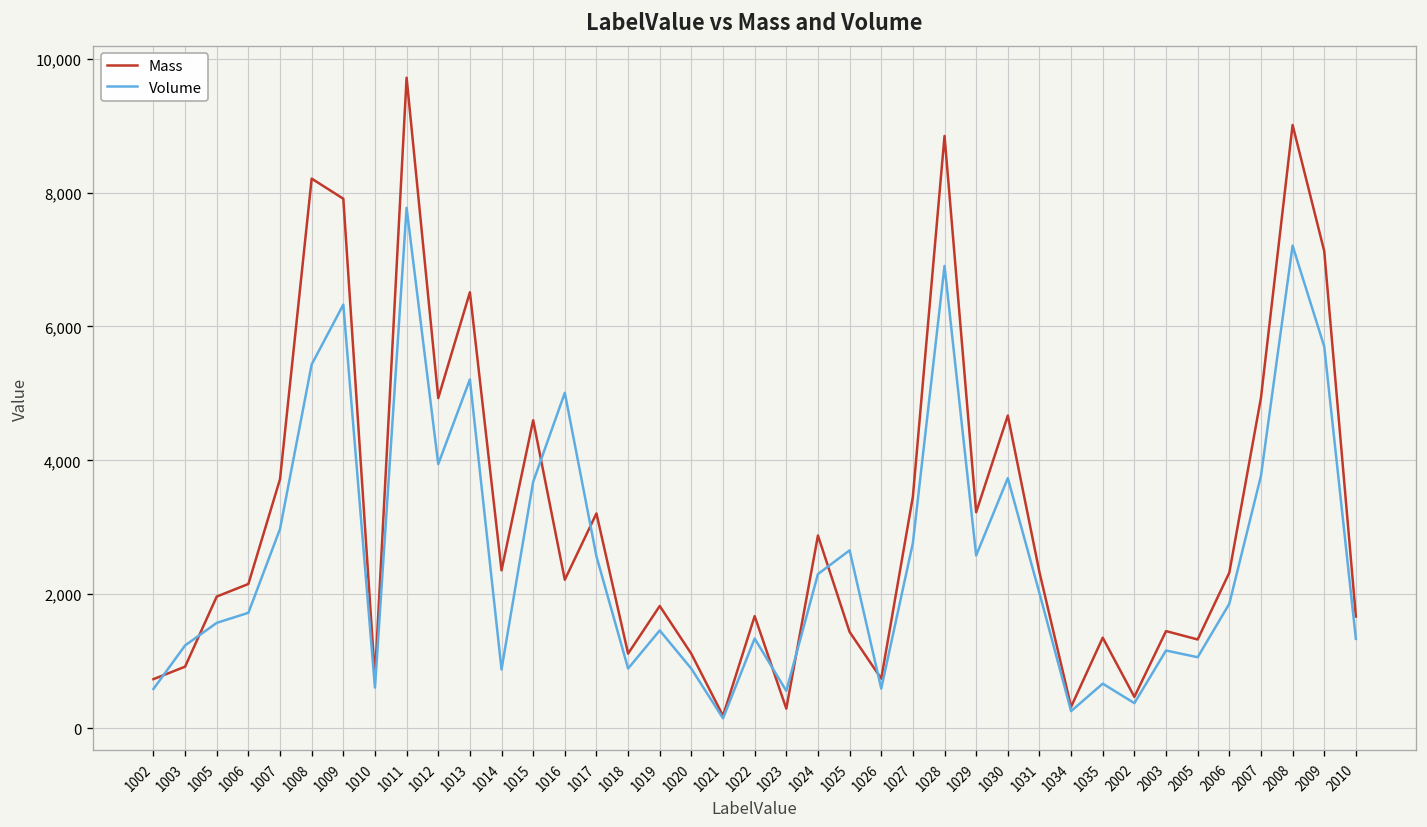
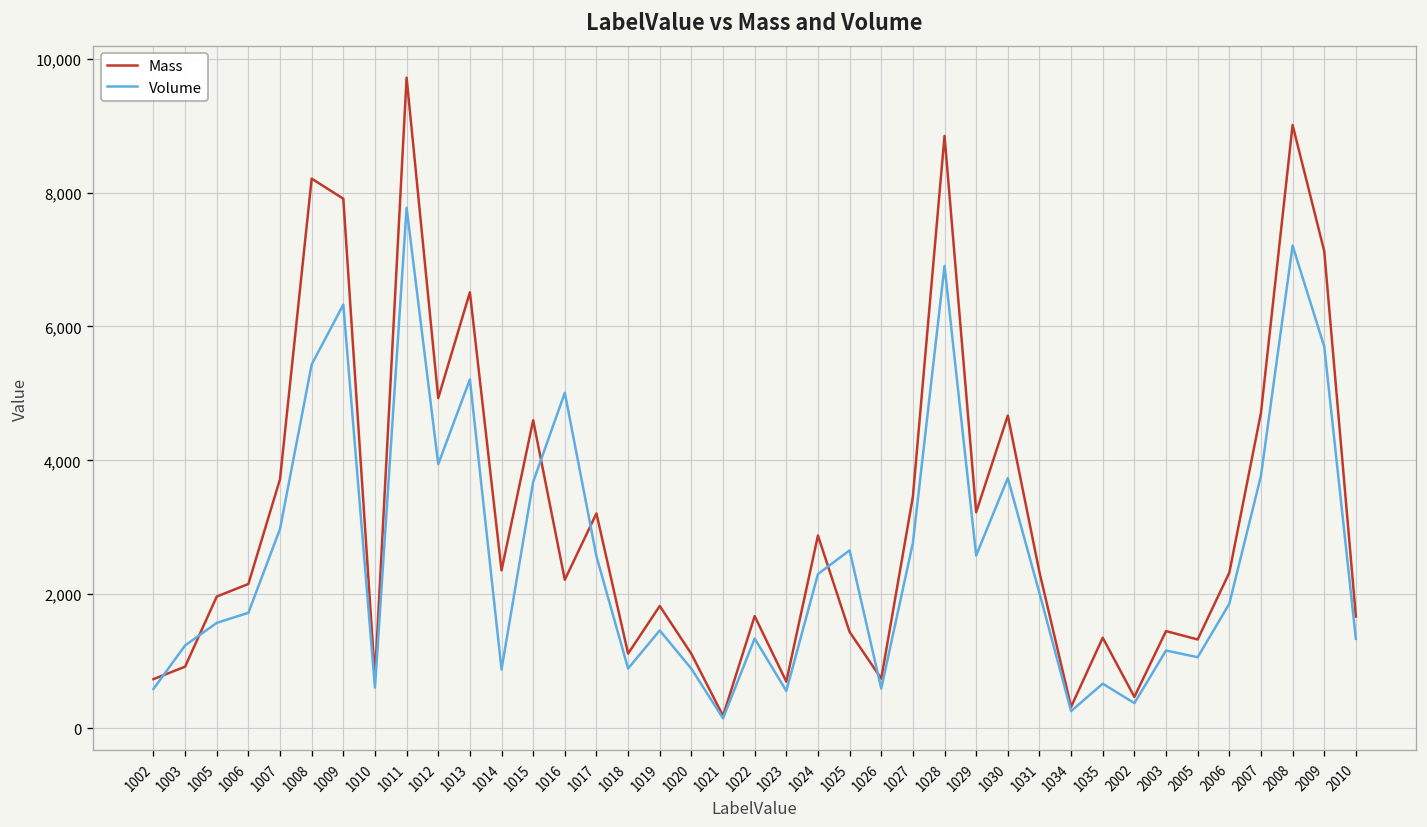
  {
    "Mass": {
      "1002": "700",
      "1003": "900",
      "1005": "2,000",
      "1006": "2,200",
      "1007": "3,700",
      "1008": "8,200",
      "1009": "7,900",
      "1010": "800",
      "1011": "9,700",
      "1012": "4,900",
      "1013": "6,500",
      "1014": "2,400",
      "1015": "4,600",
      "1016": "2,200",
      "1017": "3,200",
      "1018": "1,100",
      "1019": "1,800",
      "1020": "1,100",
      "1022": "1,700",
-     "1023": "300",
+     "1023": "700",
      "1024": "2,900",
      "1025": "1,400",
      "1026": "700",
      "1027": "3,500",
      "1028": "8,800",
      "1029": "3,200",
      "1030": "4,700",
      "1031": "2,300",
      "1034": "300",
      "1035": "1,400",
      "2002": "500",
      "2003": "1,500",
      "2005": "1,300",
      "2006": "2,300",
-     "2007": "4,900",
+     "2007": "4,700",
      "2008": "9,000",
      "2009": "7,100",
      "2010": "1,700"
    },
    "Volume": {
      "1002": "600",
      "1003": "1,200",
      "1005": "1,600",
      "1006": "1,700",
      "1007": "3,000",
      "1008": "5,400",
      "1009": "6,300",
      "1010": "600",
      "1011": "7,800",
      "1012": "3,900",
      "1013": "5,200",
      "1014": "900",
      "1015": "3,700",
      "1016": "5,000",
      "1017": "2,600",
      "1018": "900",
      "1019": "1,500",
      "1020": "900",
      "1022": "1,300",
      "1023": "600",
      "1024": "2,300",
      "1025": "2,700",
      "1026": "600",
      "1027": "2,800",
      "1028": "6,900",
      "1029": "2,600",
      "1030": "3,700",
      "1031": "2,000",
      "1034": "300",
      "1035": "700",
      "2002": "400",
      "2003": "1,200",
      "2005": "1,100",
      "2006": "1,900",
      "2007": "3,800",
      "2008": "7,200",
      "2009": "5,700",
      "2010": "1,300"
    }
  }
